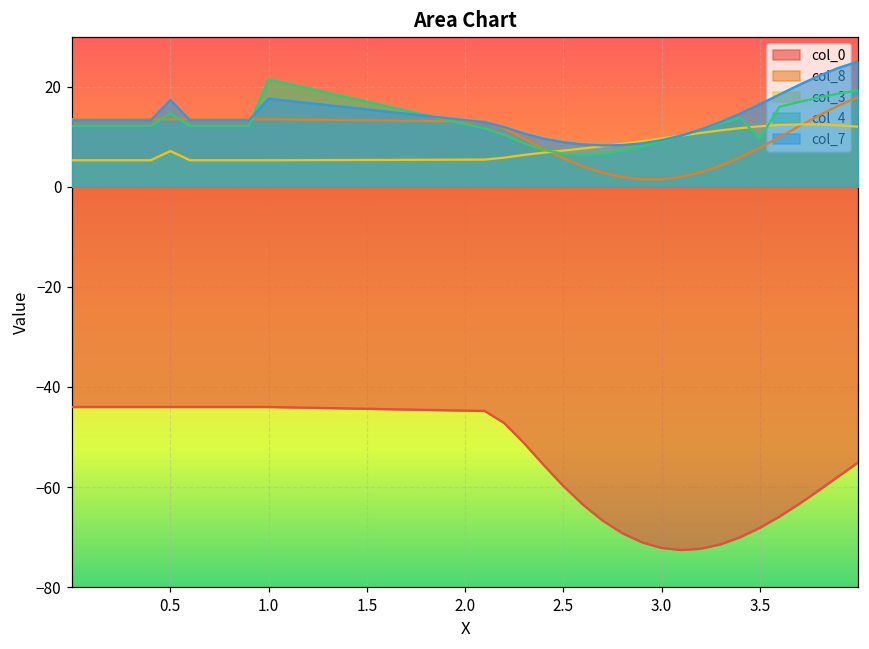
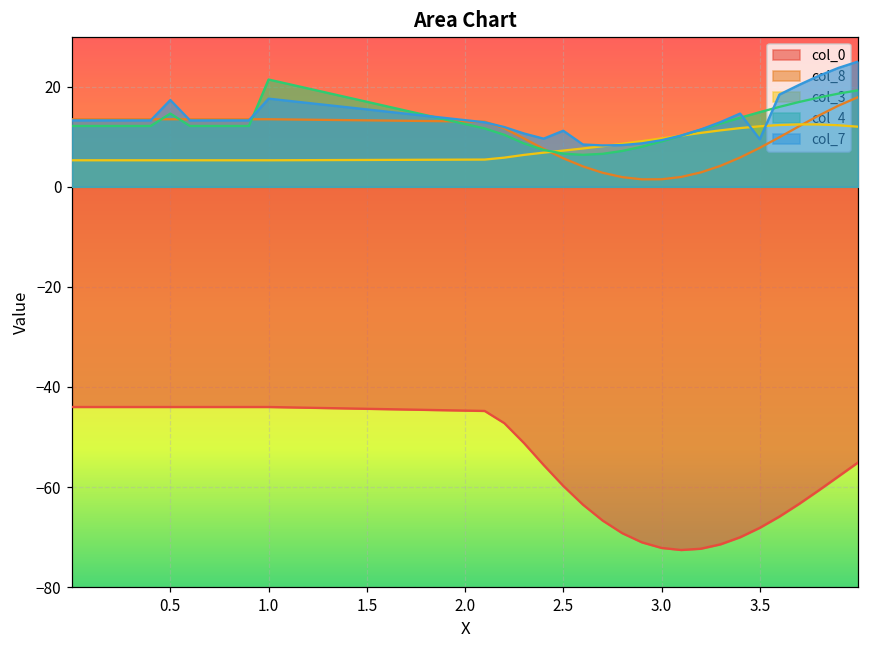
  {
    "col_3": {
-     "0.5": 7,
+     "0.5": 5,
      "1.0": 5,
      "2.5": 7,
      "3.5": 12
    },
    "col_4": {
      "0.5": 15,
      "1.0": 21,
      "2.5": 7,
-     "3.5": 10
+     "3.5": 15
    },
    "col_7": {
      "0.5": 17,
      "1.0": 18,
-     "2.5": 9,
-     "3.5": 16
+     "2.5": 11,
+     "3.5": 10
    }
  }
